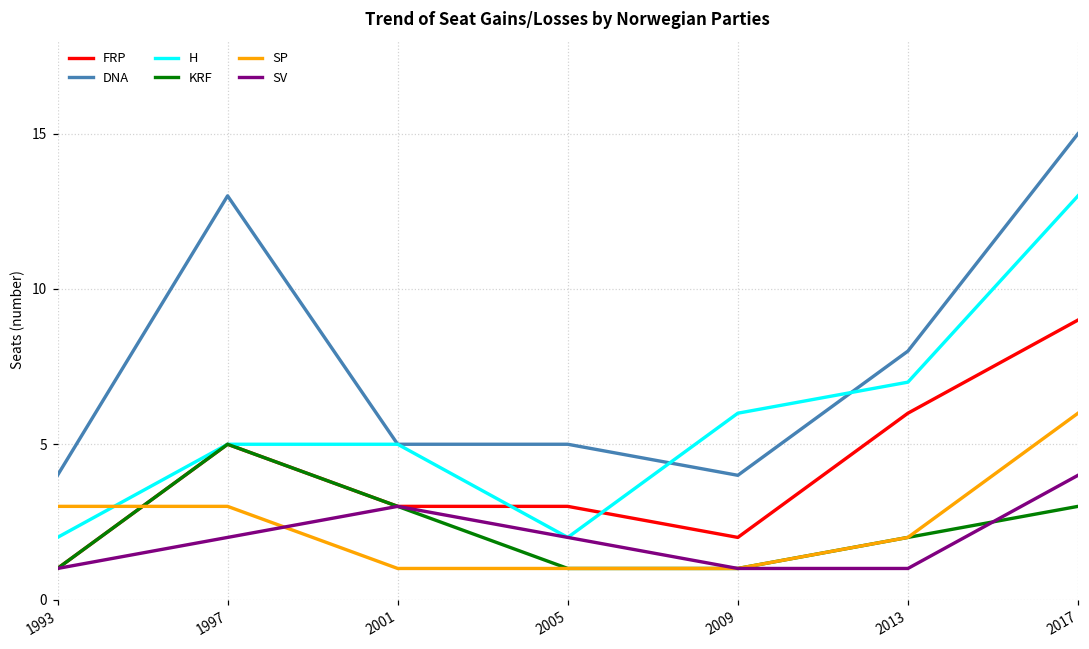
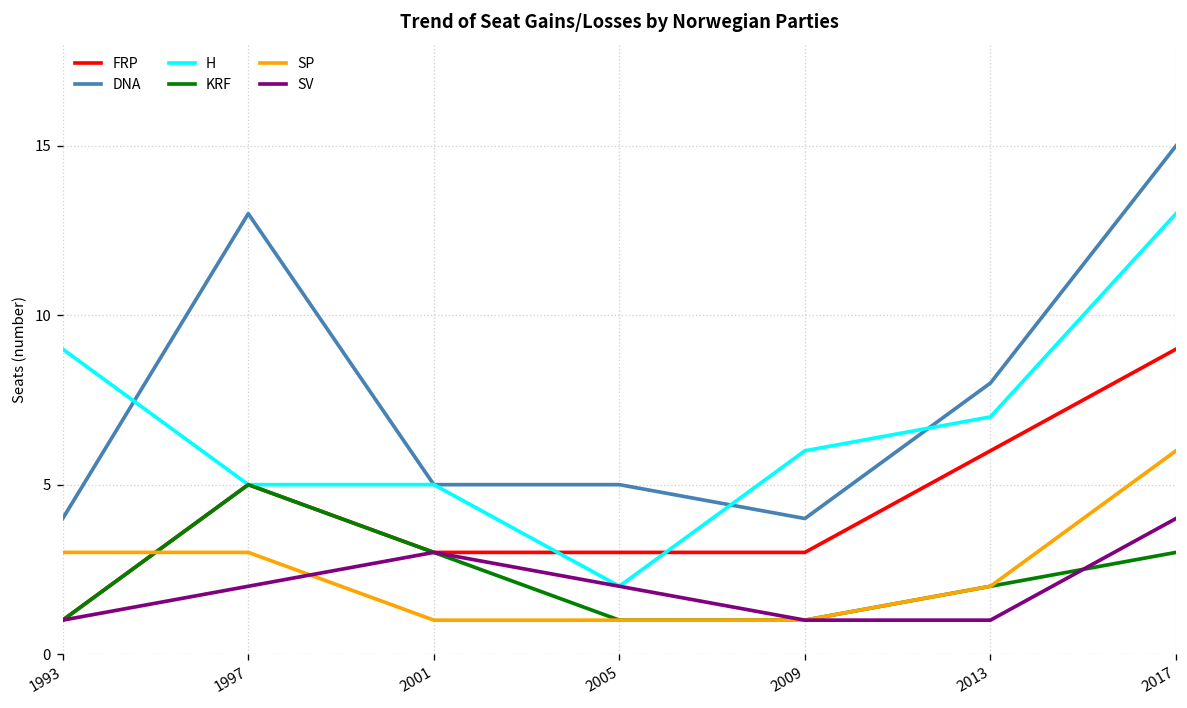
  {
    "FRP": {
      "2005": 3,
-     "2009": 2,
+     "2009": 3,
      "2013": 6,
      "2017": 9
    },
    "DNA": {
      "1993": 4,
      "1997": 13,
      "2005": 5,
      "2009": 4,
      "2013": 8,
      "2017": 15
    },
    "H": {
-     "1993": 2,
+     "1993": 9,
      "2009": 6,
      "2013": 7,
      "2017": 13
    },
    "KRF": {
      "2017": 3
    },
    "SP": {
      "1993": 3,
      "1997": 3,
      "2001": 1,
      "2017": 6
    },
    "SV": {
      "1997": 2,
      "2013": 1,
      "2017": 4
    }
  }
